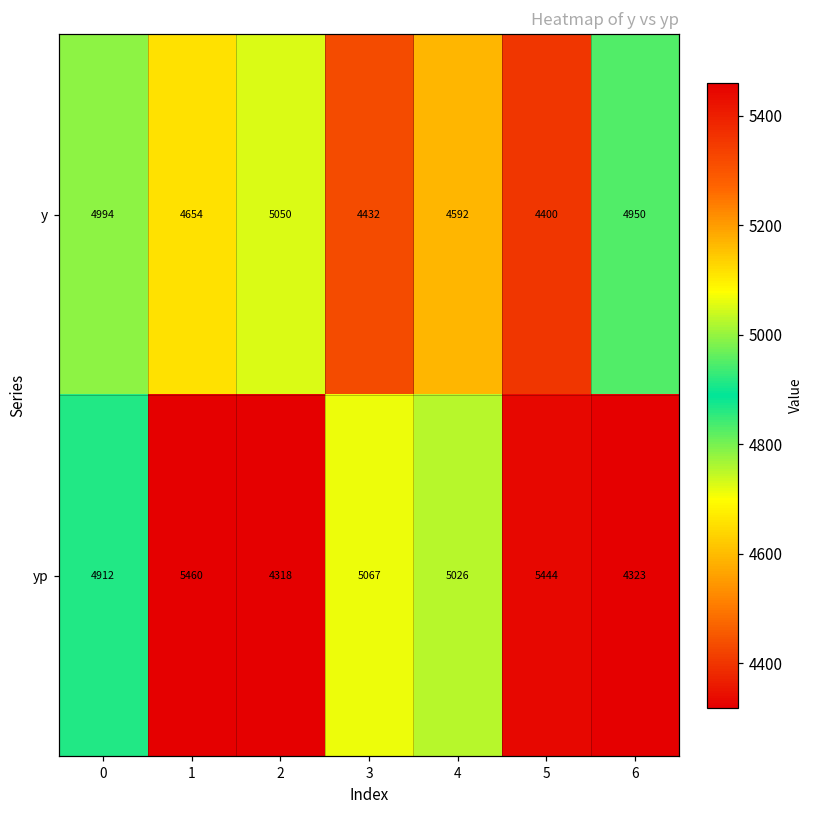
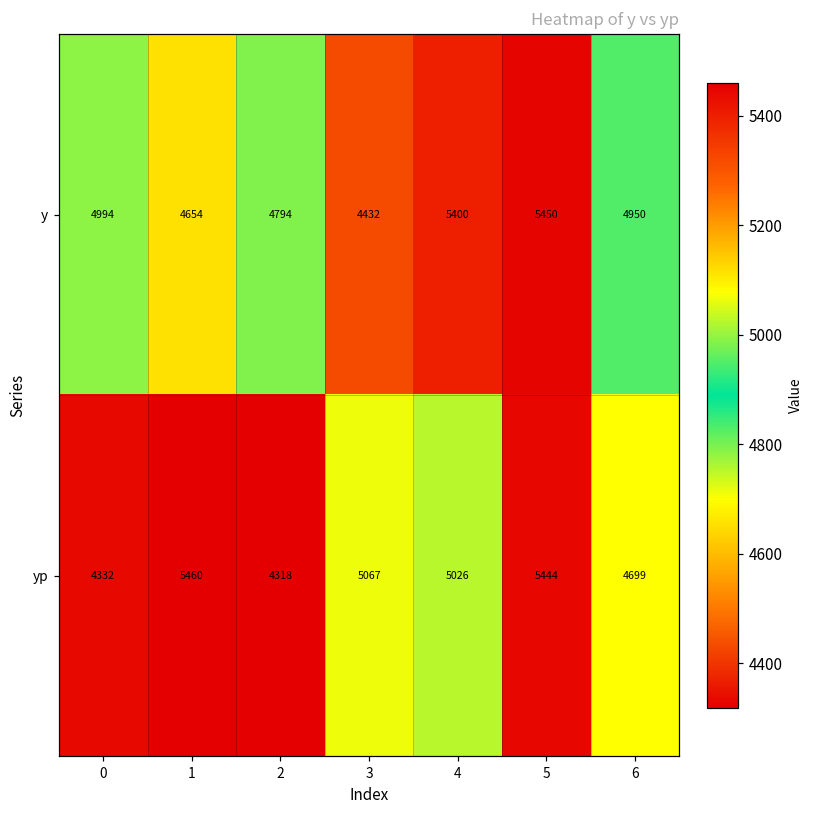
  {
    "y": {
      "0": 4994,
      "1": 4654,
-     "2": 5050,
+     "2": 4794,
      "3": 4432,
-     "4": 4592,
-     "5": 4400,
+     "4": 5400,
+     "5": 5450,
      "6": 4950
    },
    "yp": {
-     "0": 4912,
+     "0": 4332,
      "1": 5460,
      "2": 4318,
      "3": 5067,
      "4": 5026,
      "5": 5444,
-     "6": 4323
+     "6": 4699
    }
  }
